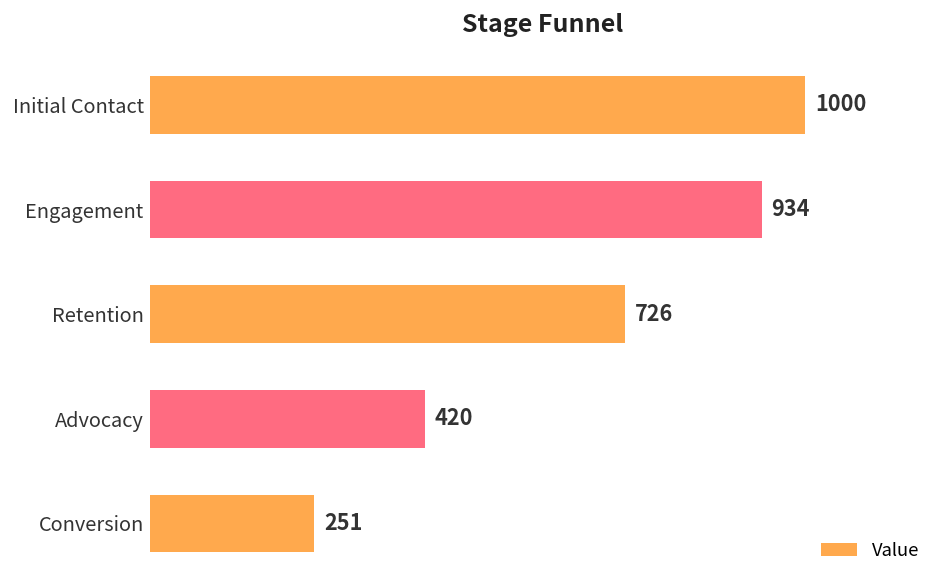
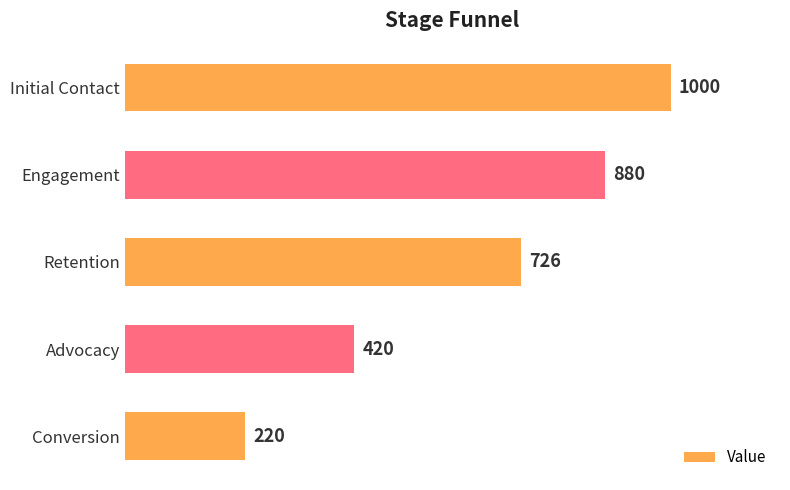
  {
    "Initial Contact": 1000,
-   "Engagement": 934,
+   "Engagement": 880,
    "Retention": 726,
    "Advocacy": 420,
-   "Conversion": 251
+   "Conversion": 220
  }
